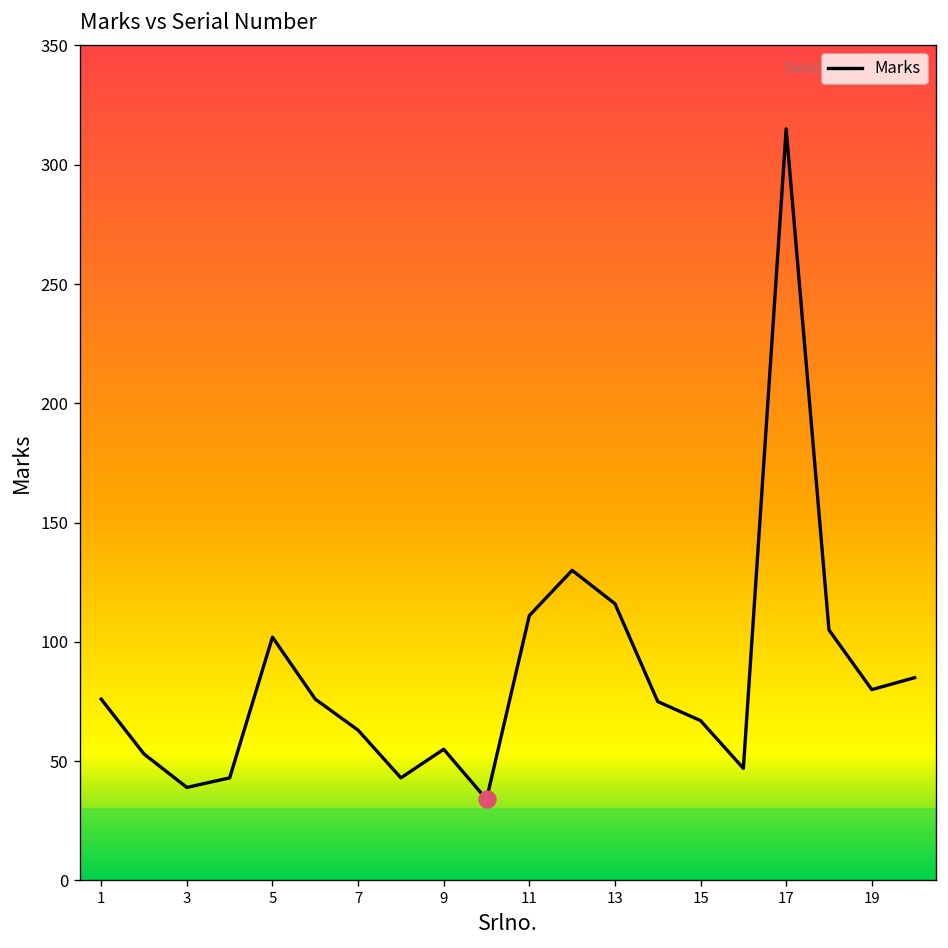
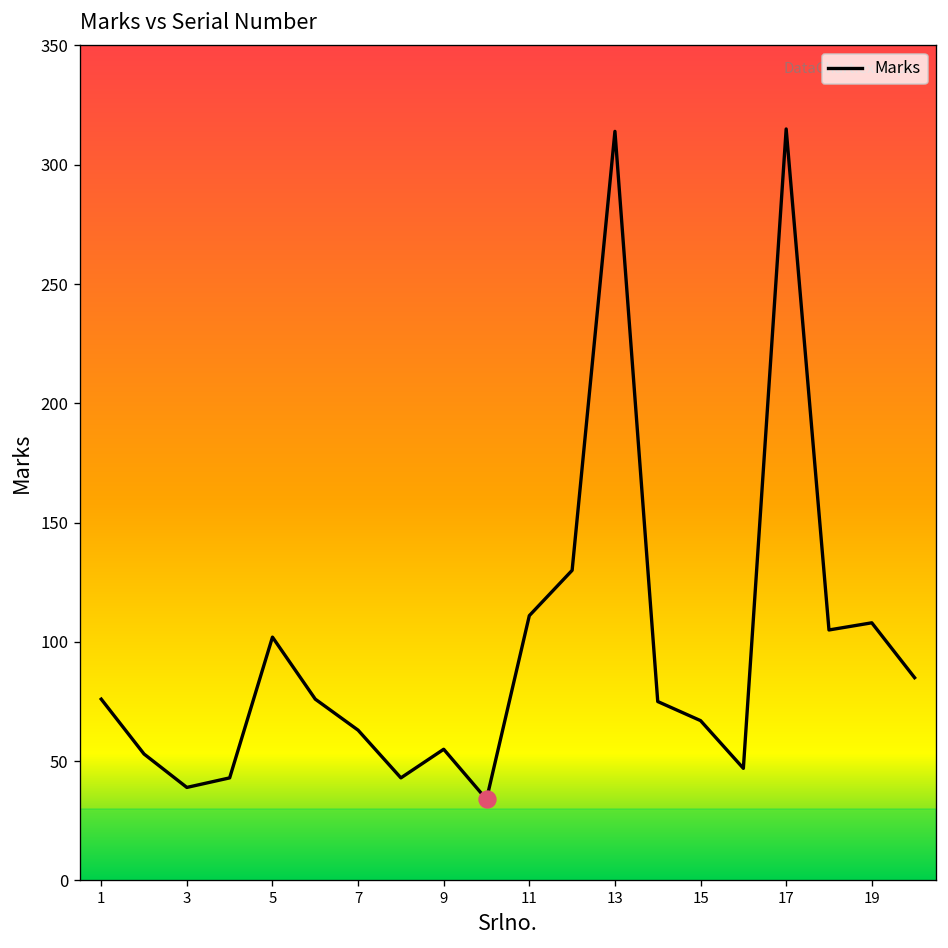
  {
    "Marks": {
      "1": 76,
      "3": 39,
      "5": 102,
      "7": 63,
      "9": 55,
      "11": 111,
-     "13": 116,
+     "13": 314,
      "15": 67,
      "17": 315,
-     "19": 80
+     "19": 108
    }
  }
